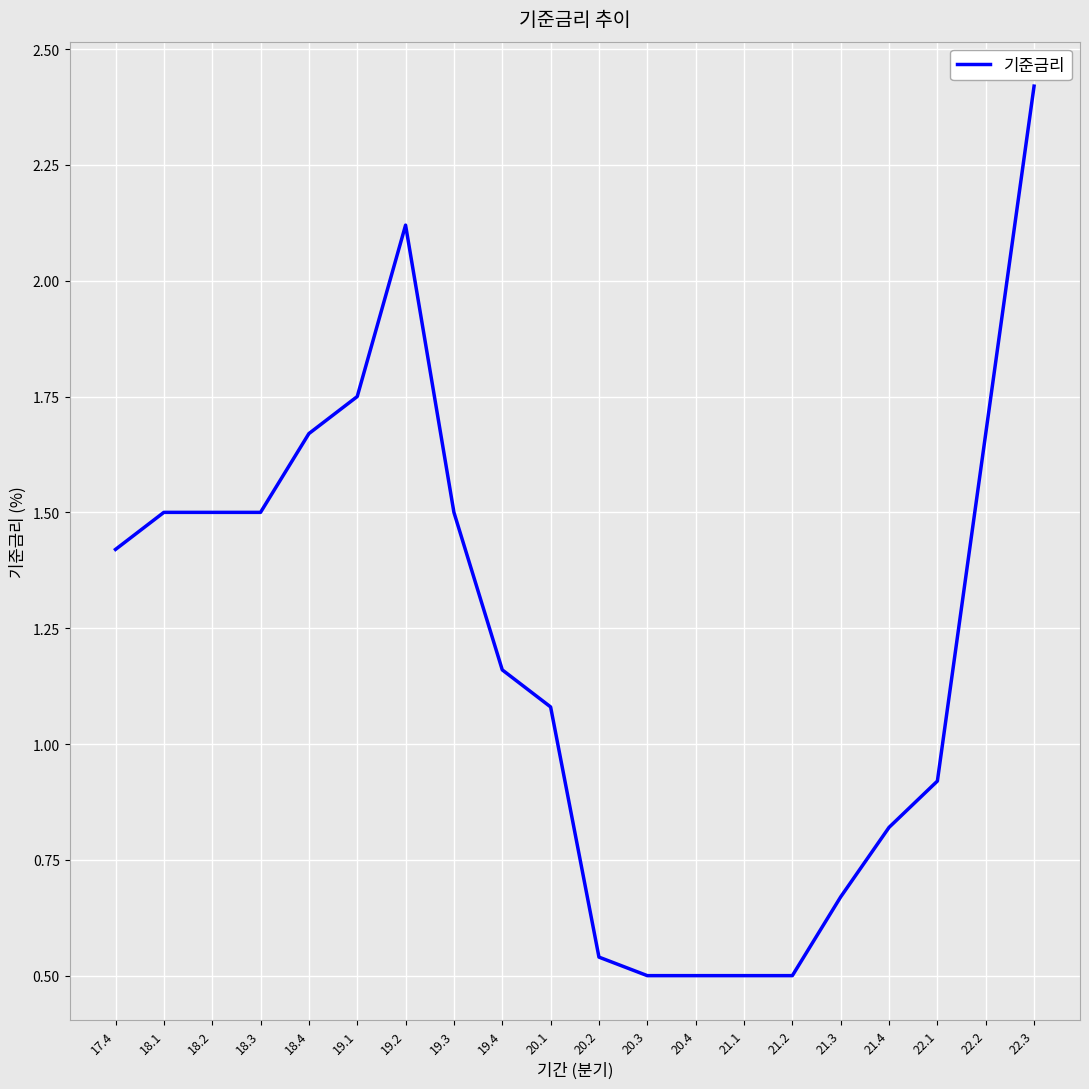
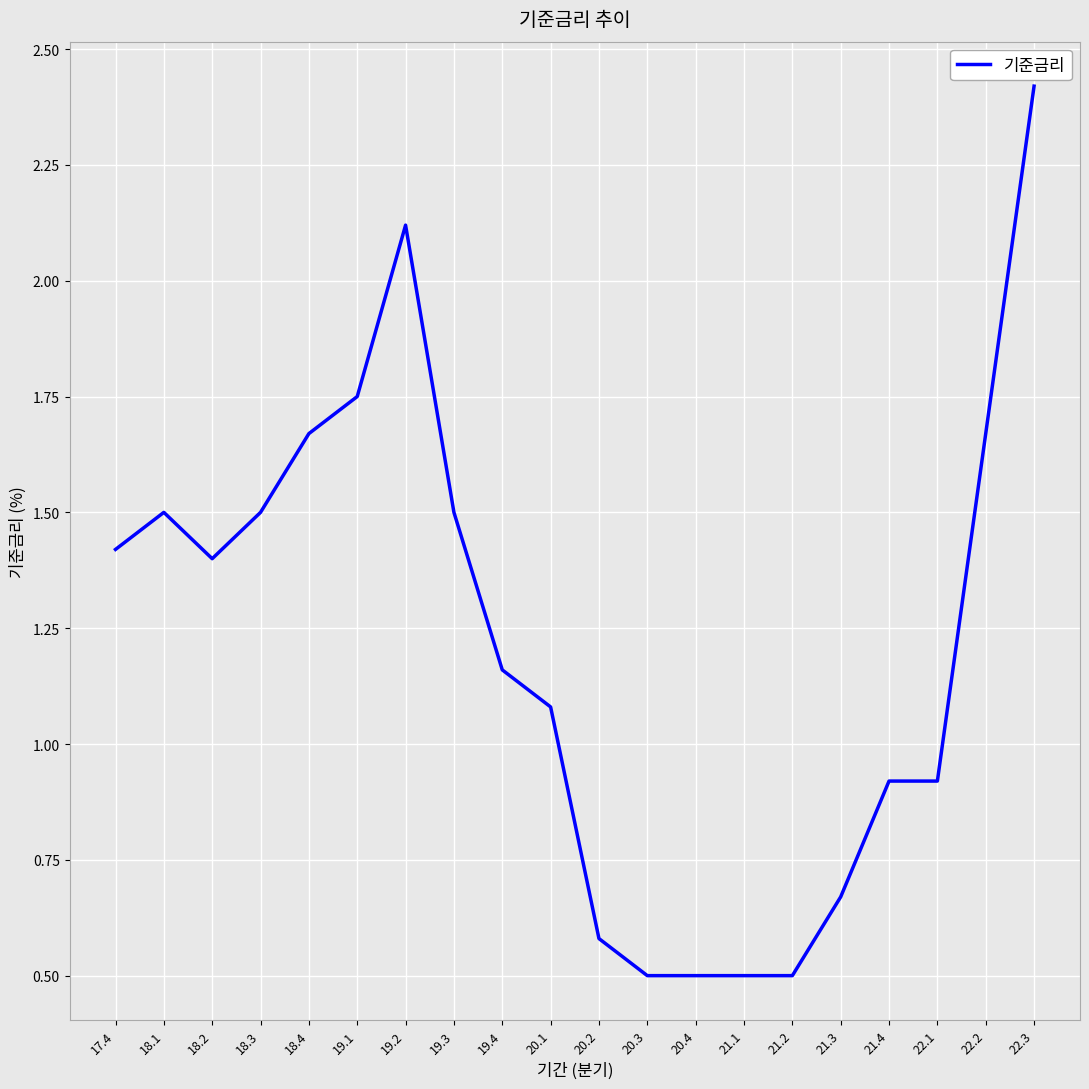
  {
    "17.4": 1.42,
    "18.1": 1.50,
-   "18.2": 1.5,
+   "18.2": 1.4,
    "18.3": 1.50,
    "18.4": 1.67,
    "19.1": 1.75,
    "19.2": 2.12,
    "19.3": 1.50,
    "19.4": 1.16,
    "20.1": 1.08,
-   "20.2": 0.54,
+   "20.2": 0.58,
    "20.3": 0.50,
    "20.4": 0.50,
    "21.1": 0.50,
    "21.2": 0.50,
    "21.3": 0.67,
-   "21.4": 0.82,
+   "21.4": 0.92,
    "22.1": 0.92,
    "22.2": 1.67,
    "22.3": 2.42
  }
